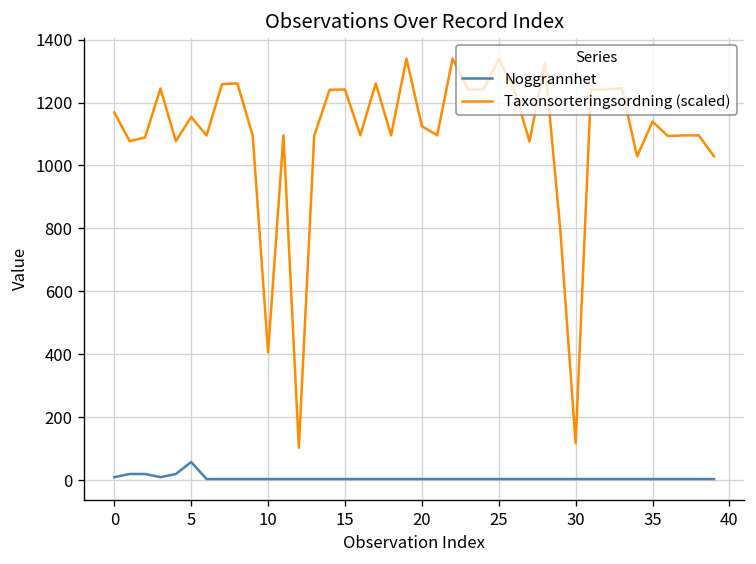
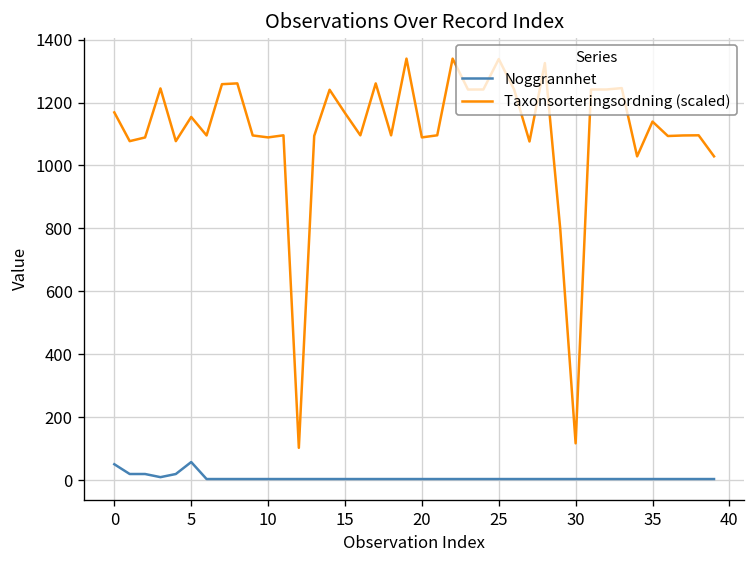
  {
    "Noggrannhet": {
-     "0": 10,
+     "0": 50,
      "5": 60,
      "10": 0,
      "15": 0,
      "20": 0,
      "25": 0,
      "30": 0,
      "35": 0
    },
    "Taxonsorteringsordning (scaled)": {
      "0": 1170,
      "5": 1150,
-     "10": 410,
-     "15": 1240,
-     "20": 1130,
+     "10": 1090,
+     "15": 1170,
+     "20": 1090,
      "30": 120,
      "35": 1140
    }
  }
